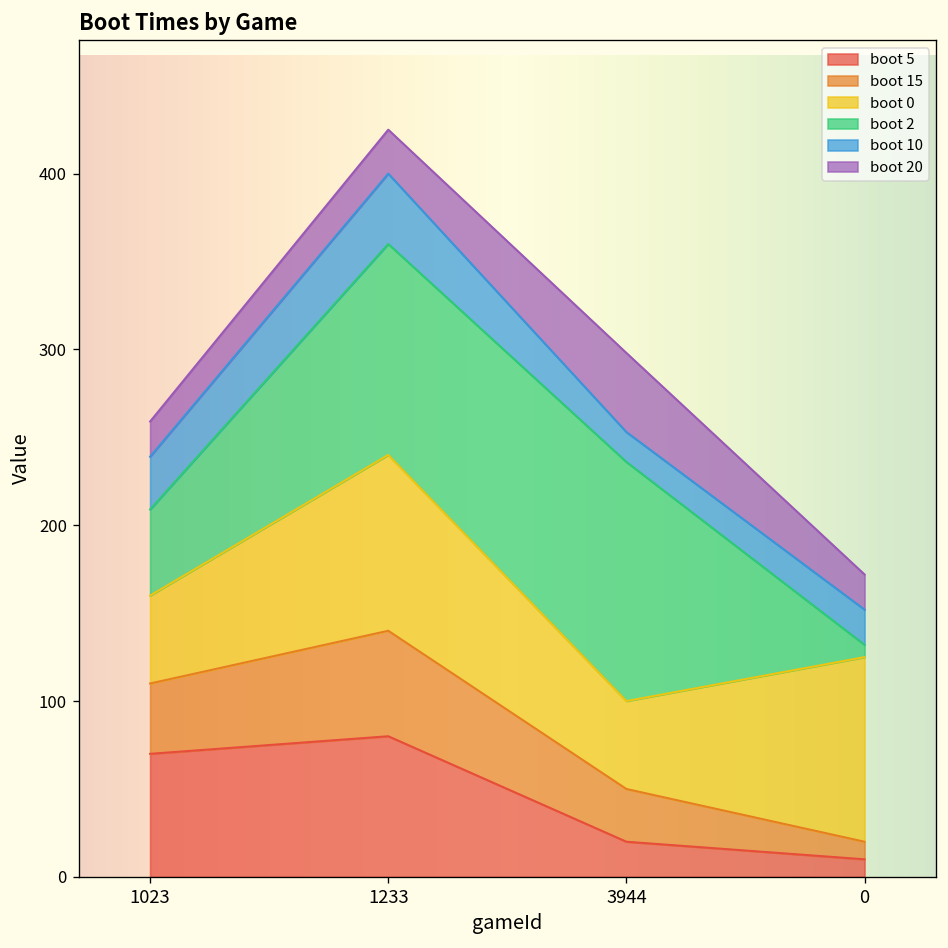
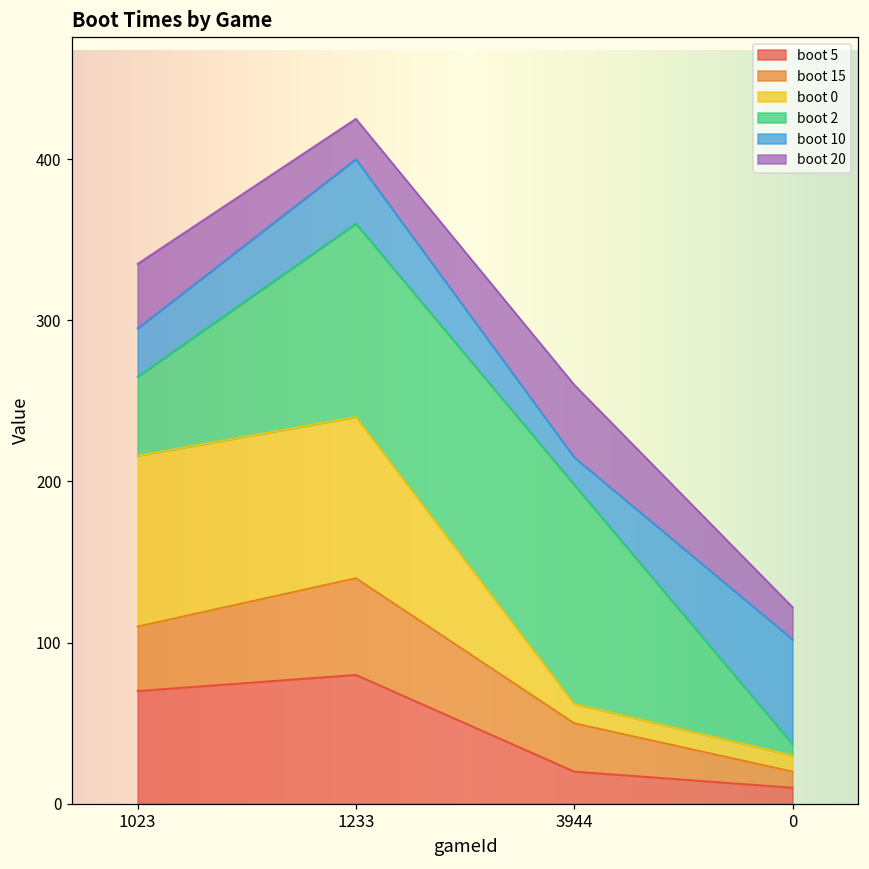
  {
    "boot 0": {
-     "1023": 50,
+     "1023": 106,
      "1233": 100,
-     "3944": 50,
-     "0": 105
+     "3944": 12,
+     "0": 10
    },
    "boot 2": {
      "1023": 49,
      "1233": 120,
      "3944": 136,
      "0": 7
    },
    "boot 10": {
      "1023": 30,
      "1233": 40,
      "3944": 17,
-     "0": 20
+     "0": 65
    },
    "boot 20": {
-     "1023": 20,
+     "1023": 40,
      "1233": 25,
      "3944": 45,
      "0": 20
    }
  }
